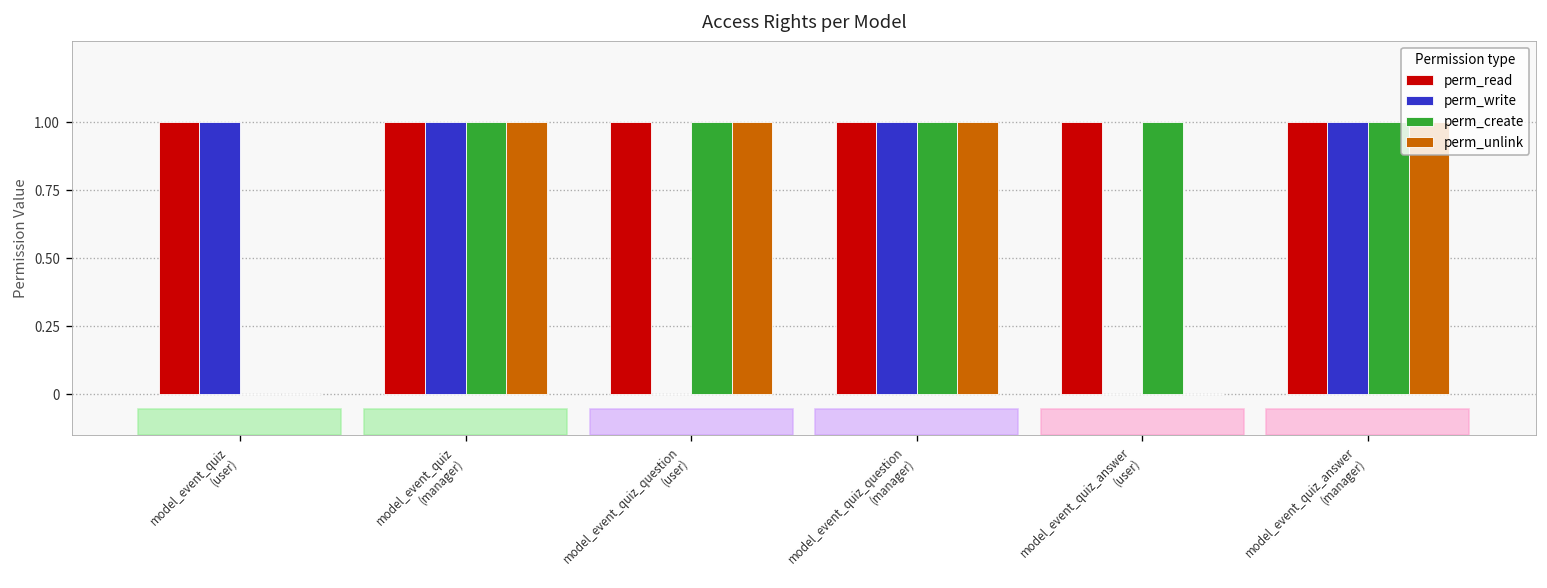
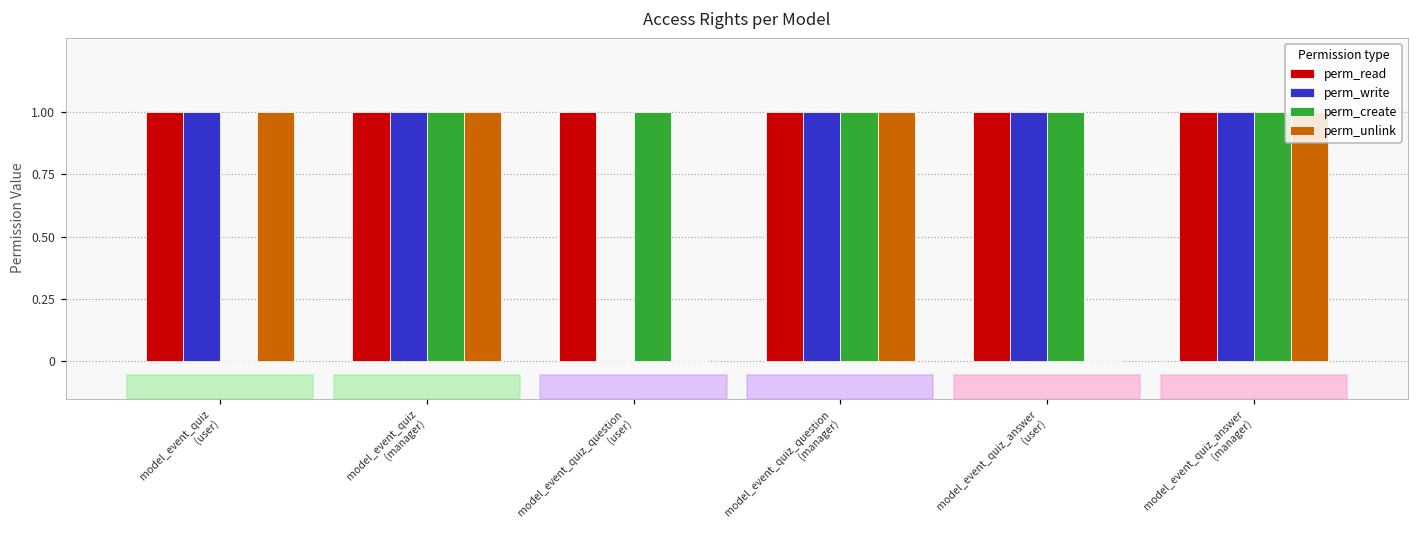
  {
    "perm_read": {
      "model_event_quiz (user)": 1,
      "model_event_quiz (manager)": 1,
      "model_event_quiz_question (user)": 1,
      "model_event_quiz_question (manager)": 1,
      "model_event_quiz_answer (user)": 1,
      "model_event_quiz_answer (manager)": 1
    },
    "perm_write": {
      "model_event_quiz (user)": 1,
      "model_event_quiz (manager)": 1,
      "model_event_quiz_question (user)": 0,
      "model_event_quiz_question (manager)": 1,
-     "model_event_quiz_answer (user)": 0,
+     "model_event_quiz_answer (user)": 1,
      "model_event_quiz_answer (manager)": 1
    },
    "perm_create": {
      "model_event_quiz (user)": 0,
      "model_event_quiz (manager)": 1,
      "model_event_quiz_question (user)": 1,
      "model_event_quiz_question (manager)": 1,
      "model_event_quiz_answer (user)": 1,
      "model_event_quiz_answer (manager)": 1
    },
    "perm_unlink": {
-     "model_event_quiz (user)": 0,
+     "model_event_quiz (user)": 1,
      "model_event_quiz (manager)": 1,
-     "model_event_quiz_question (user)": 1,
+     "model_event_quiz_question (user)": 0,
      "model_event_quiz_question (manager)": 1,
      "model_event_quiz_answer (user)": 0
    }
  }
